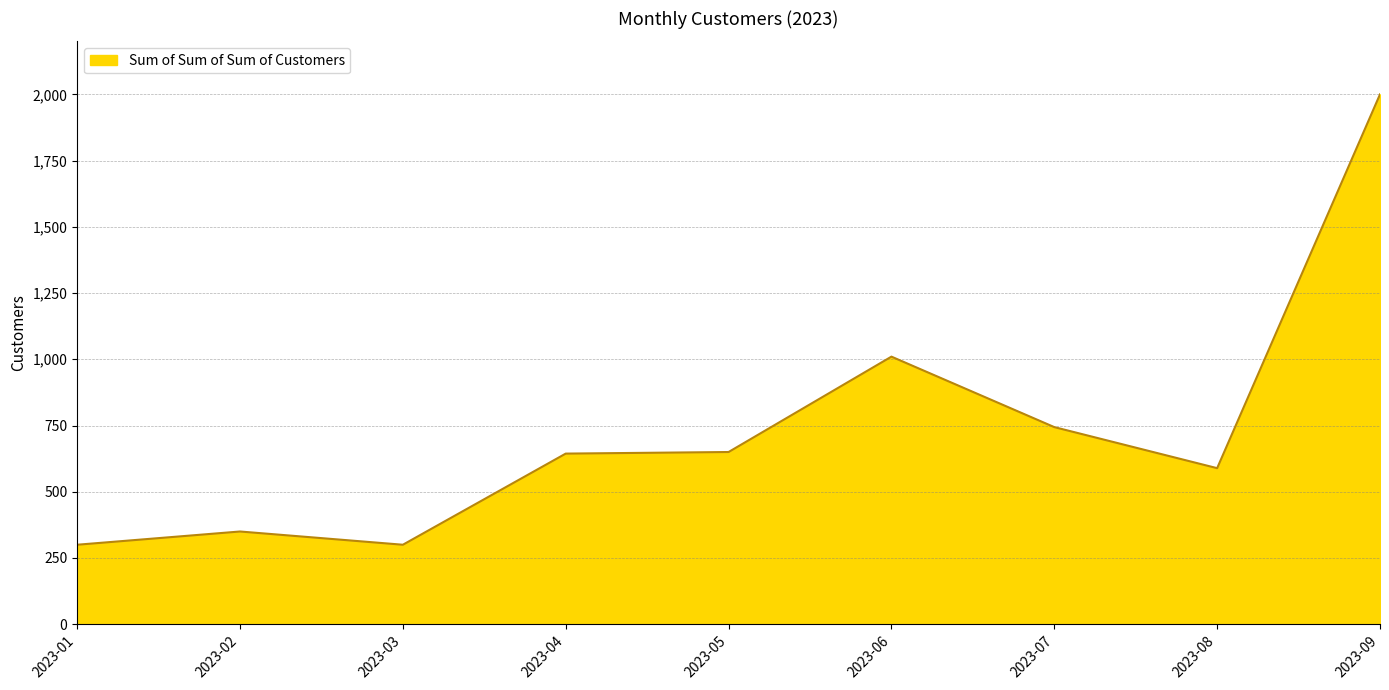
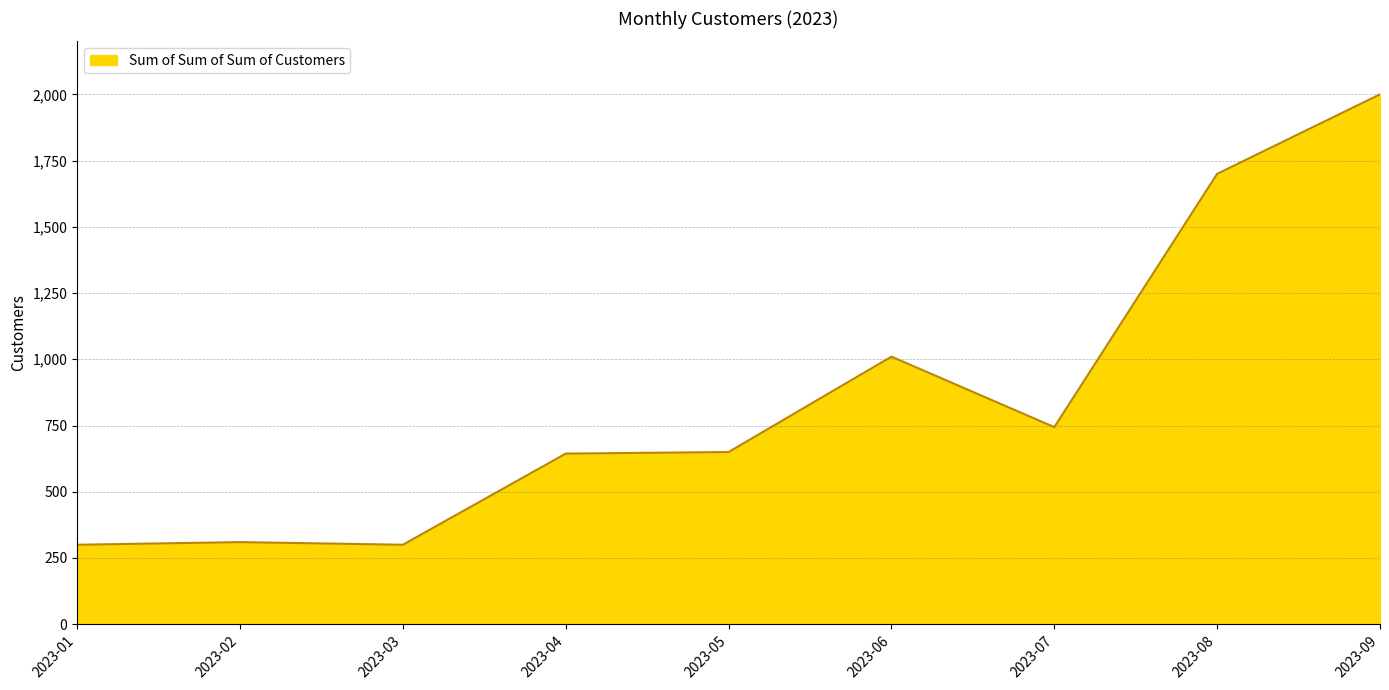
  {
    "2023-01": "300",
-   "2023-02": "350",
+   "2023-02": "310",
    "2023-03": "300",
    "2023-04": "640",
    "2023-05": "650",
    "2023-06": "1,010",
    "2023-07": "740",
-   "2023-08": "590",
+   "2023-08": "1,700",
    "2023-09": "2,000"
  }
